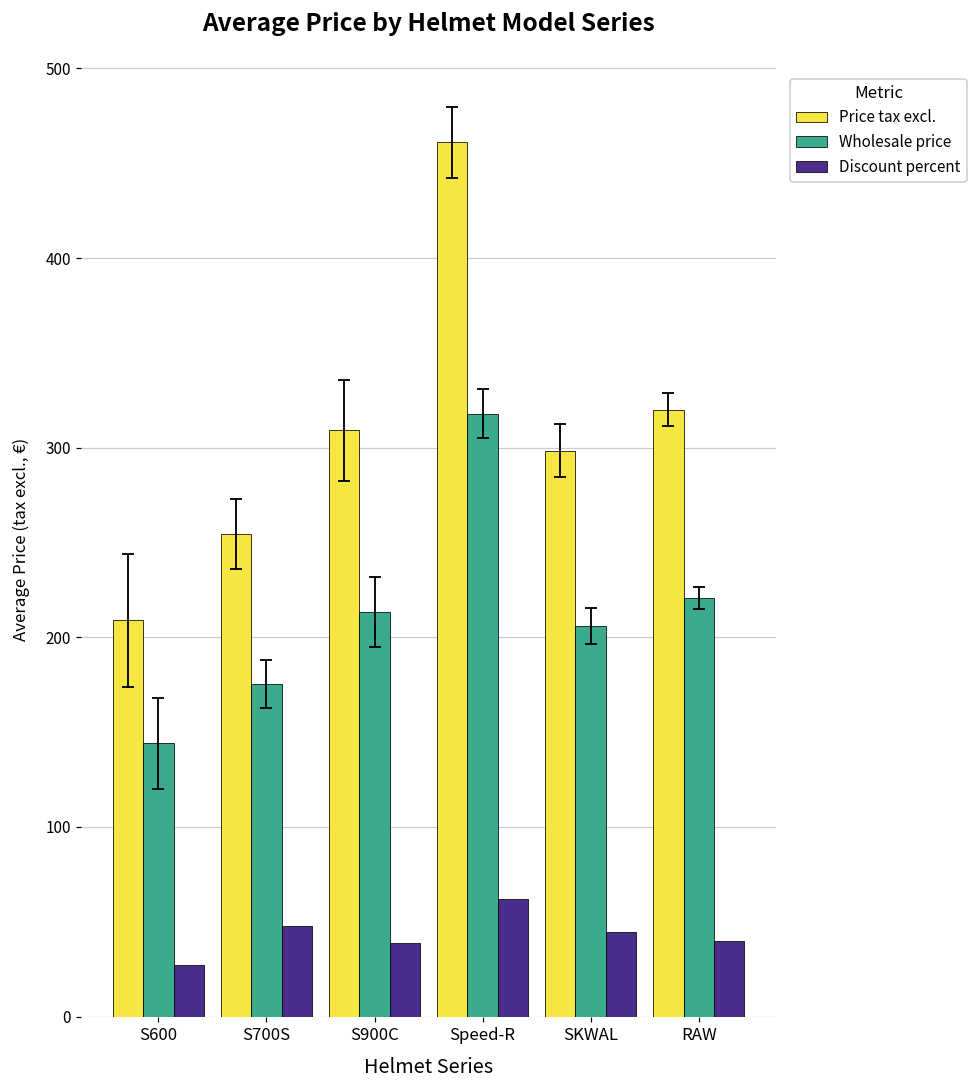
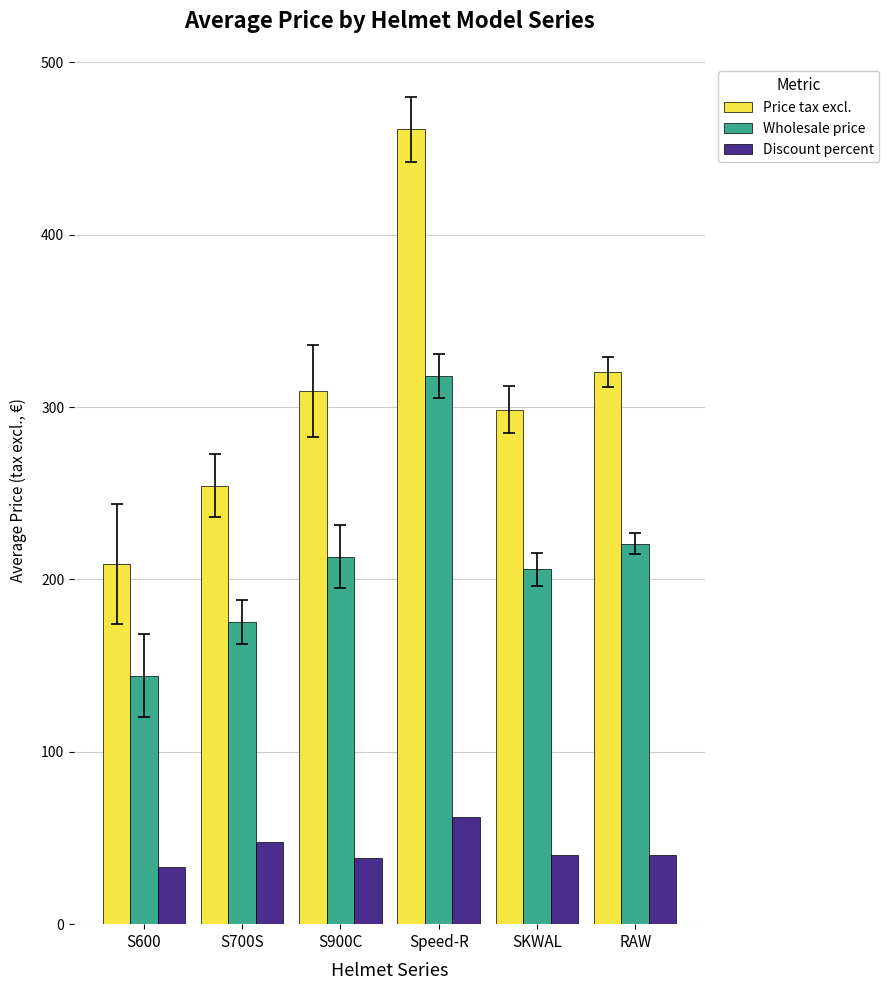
  {
    "Price tax excl.": {
      "S600": 209,
      "S700S": 254,
      "S900C": 309,
      "Speed-R": 461,
      "SKWAL": 298,
      "RAW": 320
    },
    "Wholesale price": {
      "S600": 144,
      "S700S": 175,
      "S900C": 213,
      "Speed-R": 318,
      "SKWAL": 206,
      "RAW": 221
    },
    "Discount percent": {
-     "S600": 27,
+     "S600": 33,
      "S700S": 48,
      "S900C": 39,
      "Speed-R": 62,
-     "SKWAL": 45,
+     "SKWAL": 40,
      "RAW": 40
    }
  }
